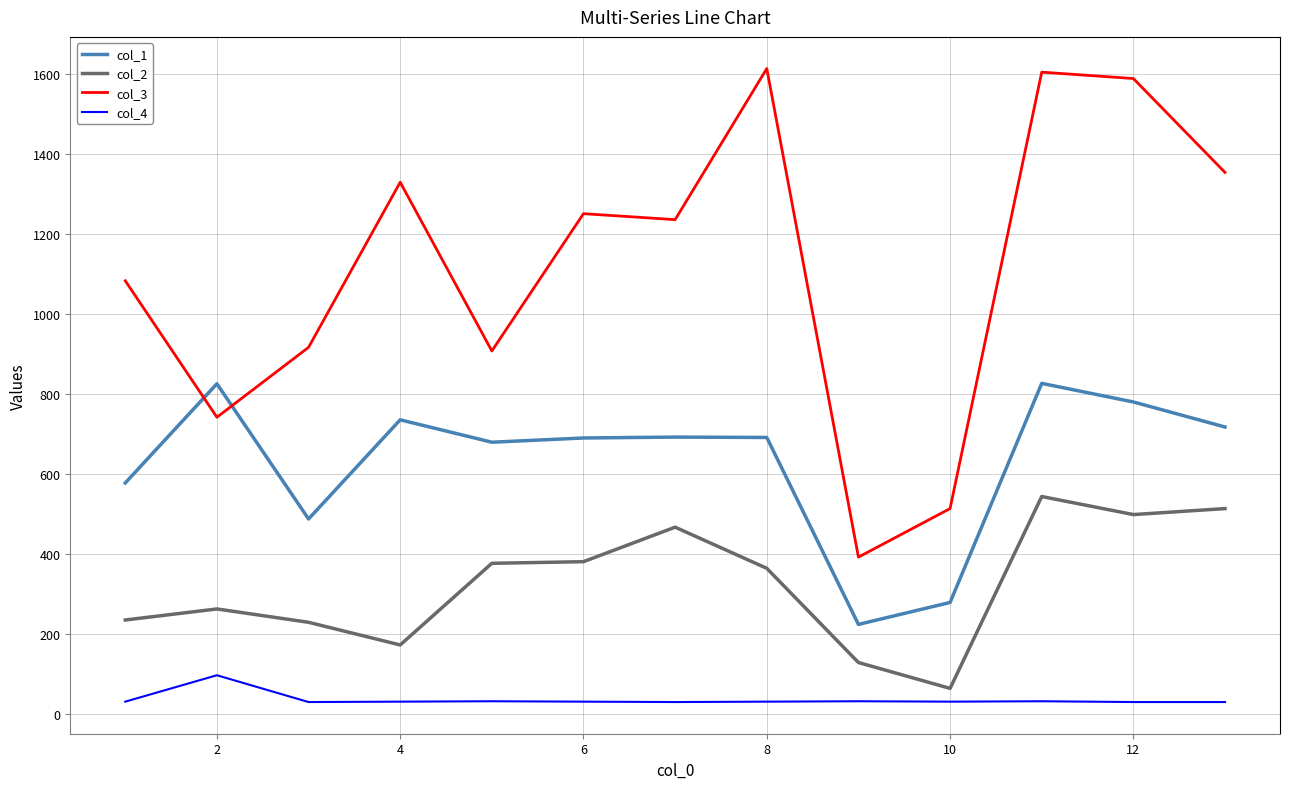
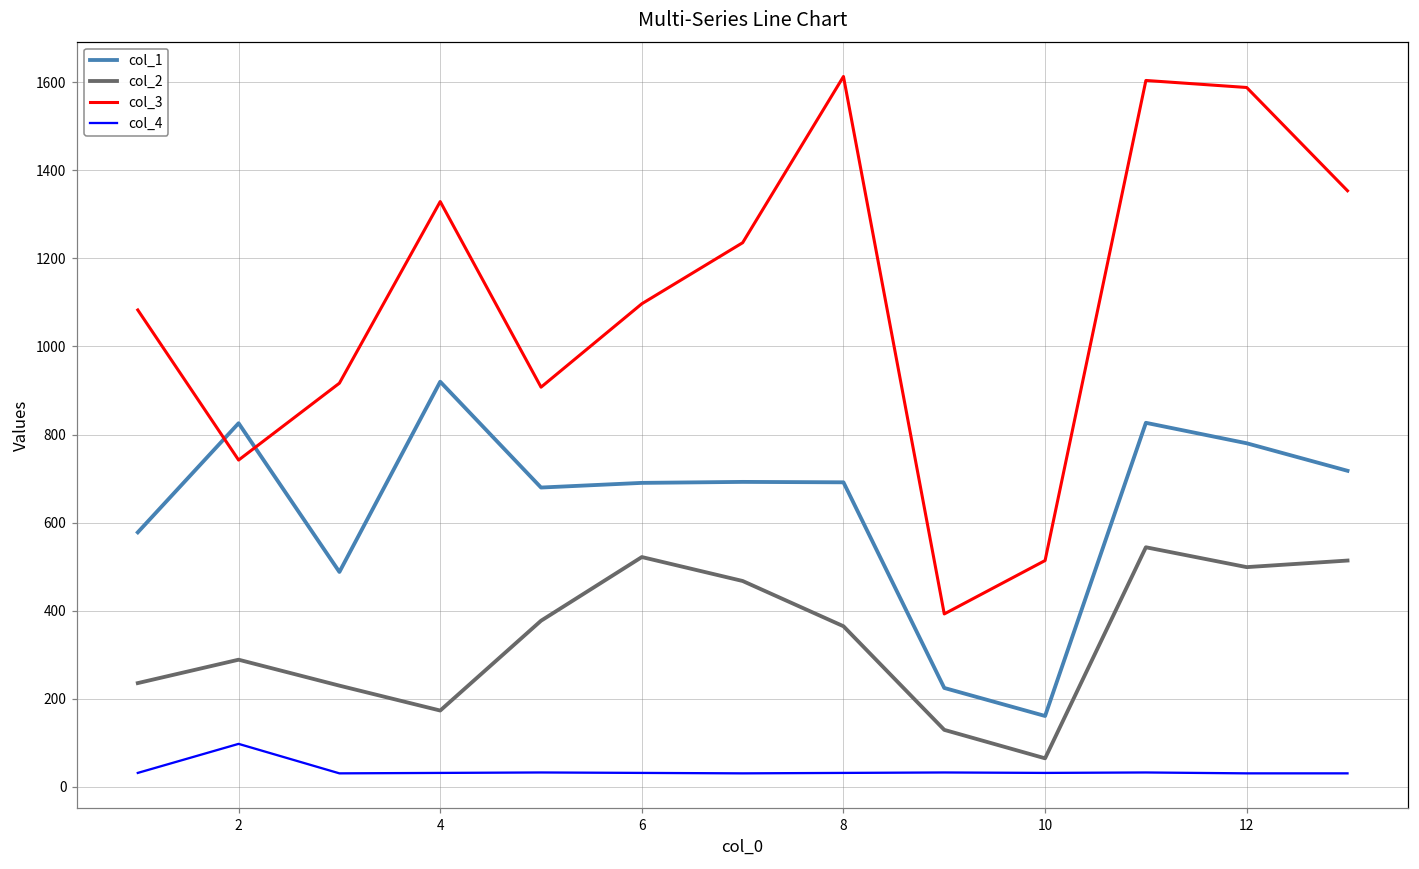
  {
    "col_1": {
      "2": 830,
-     "4": 740,
+     "4": 920,
      "6": 690,
      "8": 690,
-     "10": 280,
+     "10": 160,
      "12": 780
    },
    "col_2": {
-     "2": 260,
+     "2": 290,
      "4": 170,
-     "6": 380,
+     "6": 520,
      "8": 360,
      "10": 60,
      "12": 500
    },
    "col_3": {
      "2": 740,
      "4": 1330,
-     "6": 1250,
+     "6": 1100,
      "8": 1610,
      "10": 510,
      "12": 1590
    },
    "col_4": {
      "2": 100,
      "4": 30,
      "6": 30,
      "8": 30,
      "10": 30,
      "12": 30
    }
  }
